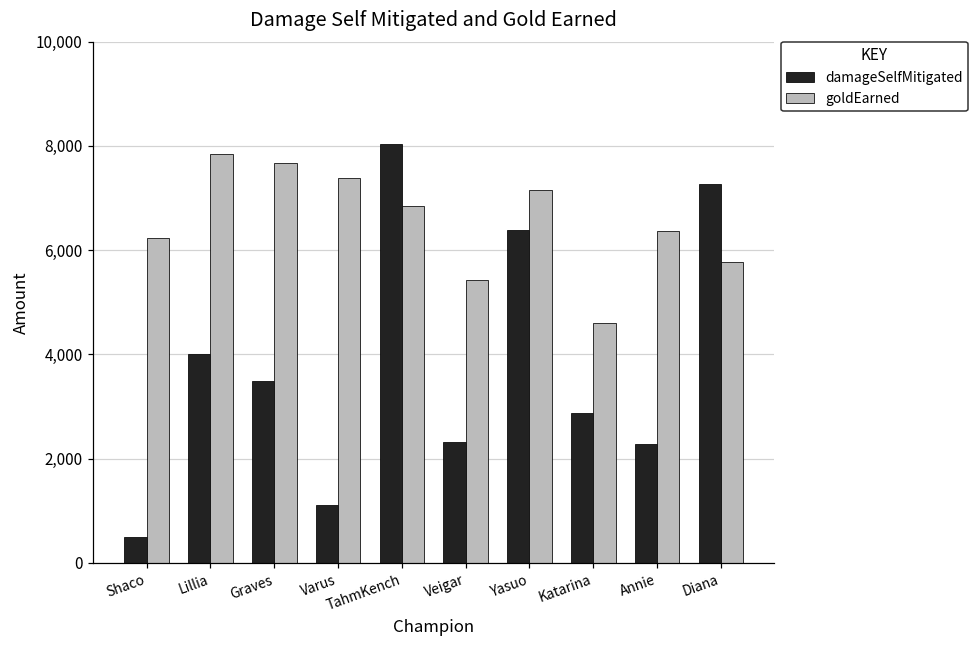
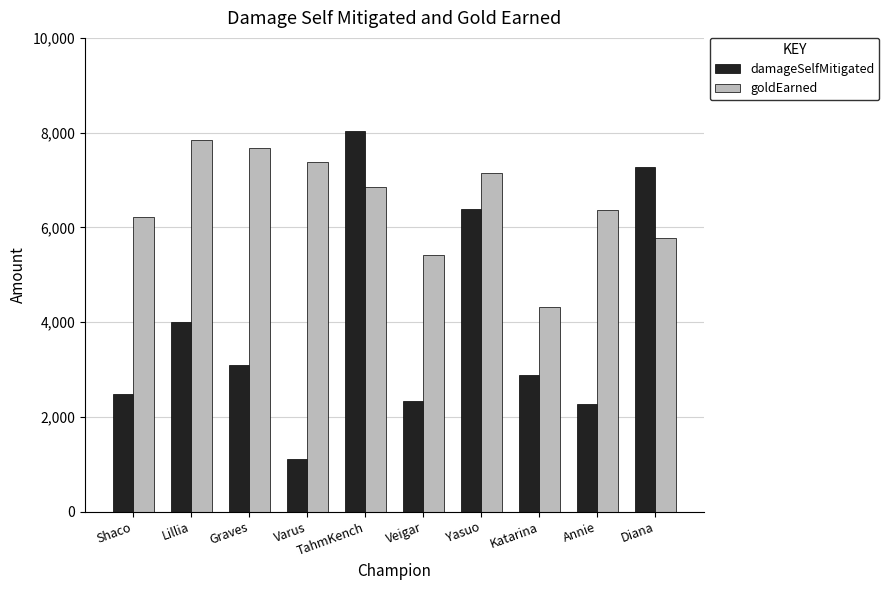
  {
    "damageSelfMitigated": {
-     "Shaco": "500",
+     "Shaco": "2,500",
      "Lillia": "4,000",
-     "Graves": "3,500",
+     "Graves": "3,100",
      "Varus": "1,100",
      "TahmKench": "8,000",
      "Veigar": "2,300",
      "Yasuo": "6,400",
      "Katarina": "2,900",
      "Annie": "2,300",
      "Diana": "7,300"
    },
    "goldEarned": {
      "Shaco": "6,200",
      "Lillia": "7,800",
      "Graves": "7,700",
      "Varus": "7,400",
      "TahmKench": "6,800",
      "Veigar": "5,400",
      "Yasuo": "7,100",
-     "Katarina": "4,600",
+     "Katarina": "4,300",
      "Annie": "6,400",
      "Diana": "5,800"
    }
  }
